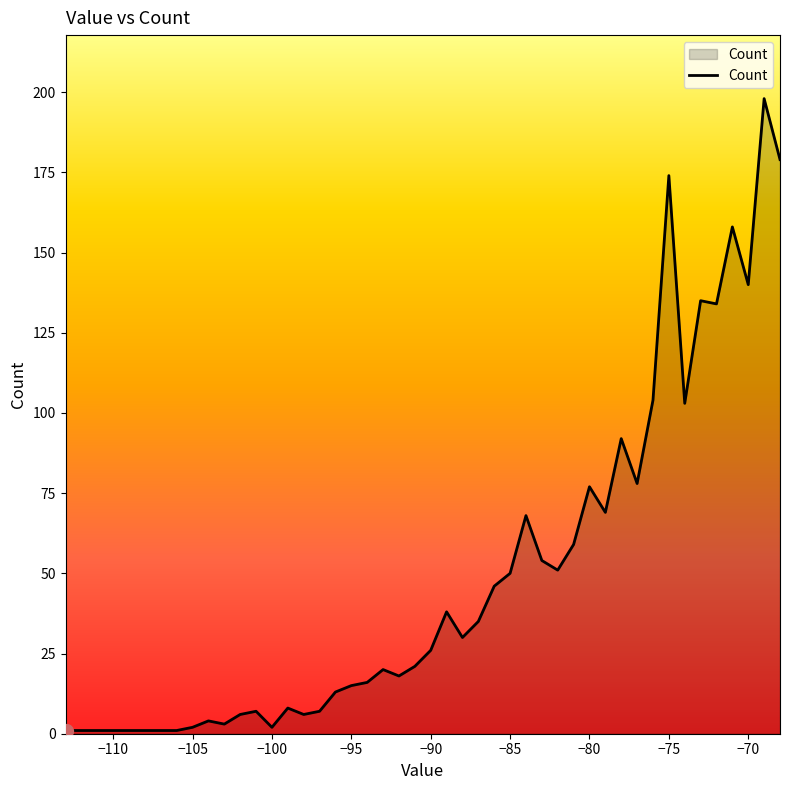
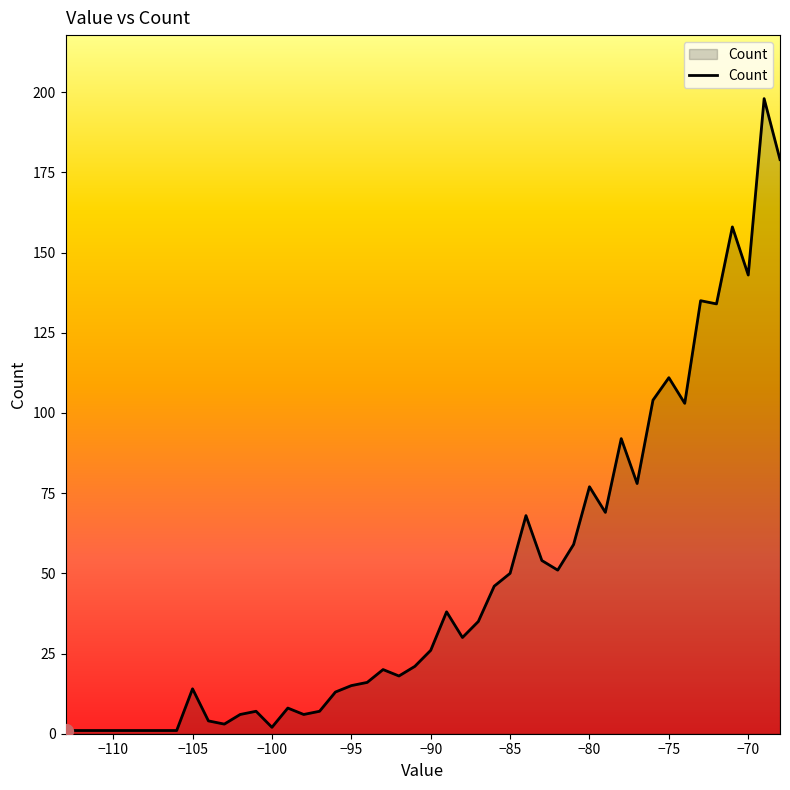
  {
    "Count": {
-     "−105": 2,
+     "−105": 14,
      "−100": 2,
      "−95": 15,
      "−90": 26,
      "−85": 50,
      "−80": 77,
-     "−75": 174,
-     "−70": 140
+     "−75": 111,
+     "−70": 143
    }
  }
